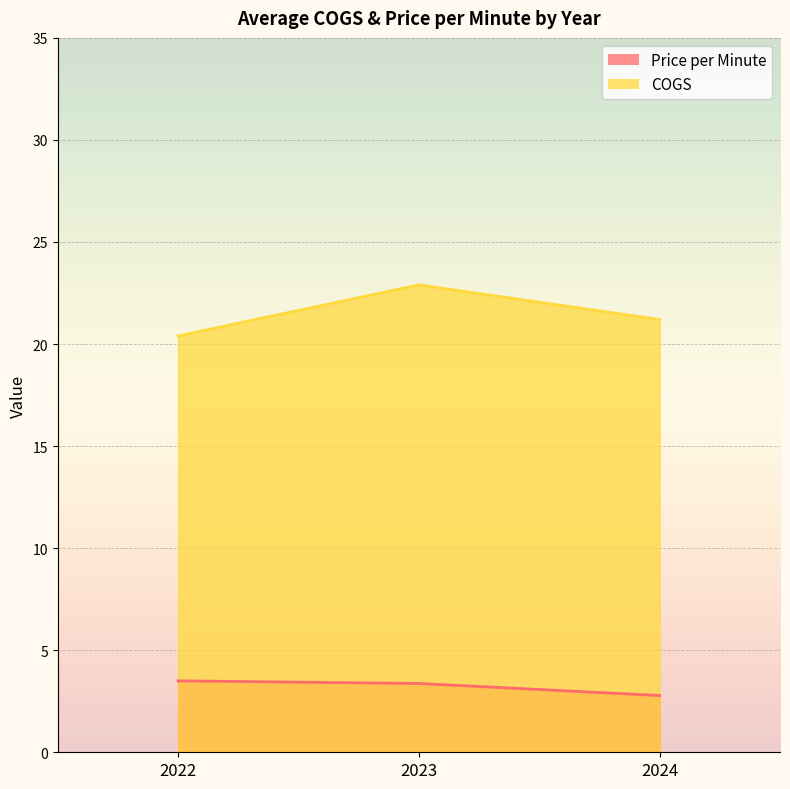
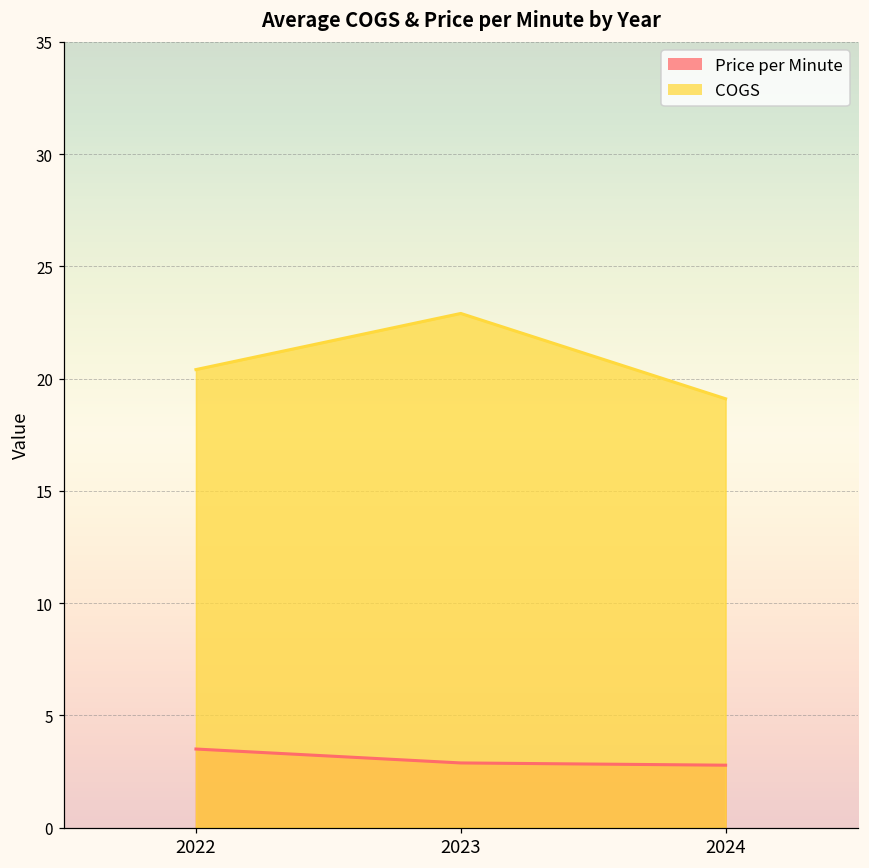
  {
    "Price per Minute": {
      "2022": 3.5,
-     "2023": 3.4,
+     "2023": 2.9,
      "2024": 2.8
    },
    "COGS": {
      "2022": 20.4,
      "2023": 22.9,
-     "2024": 21.2
+     "2024": 19.1
    }
  }
